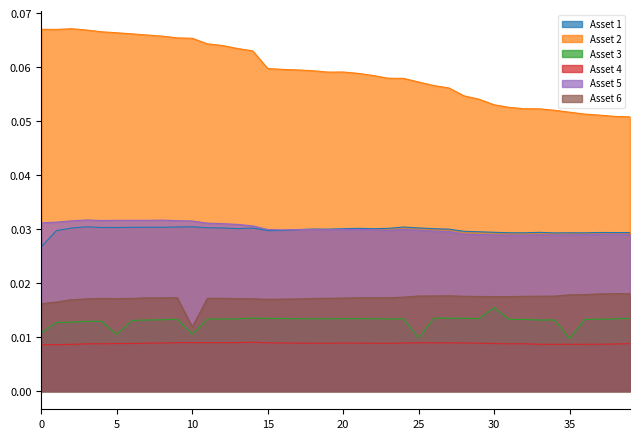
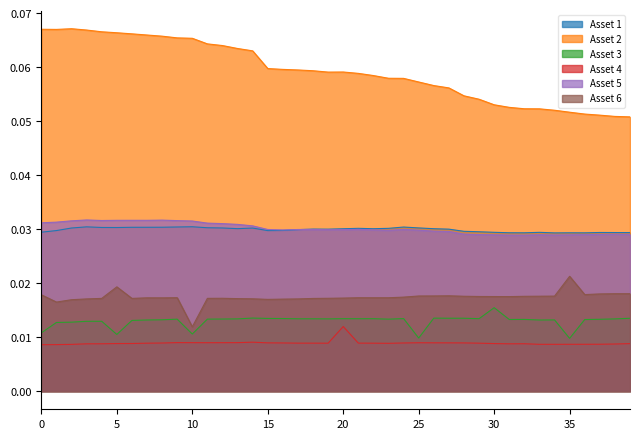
  {
    "Asset 1": {
-     "0": 0.027,
+     "0": 0.029,
      "5": 0.030,
      "10": 0.030
    },
    "Asset 2": {
      "0": 0.067,
      "5": 0.066,
      "10": 0.065,
      "15": 0.060,
      "20": 0.059,
      "25": 0.057,
      "30": 0.053,
      "35": 0.052
    },
    "Asset 3": {
      "0": 0.011,
      "5": 0.011,
      "10": 0.011,
      "15": 0.013,
      "20": 0.013,
      "25": 0.010,
      "30": 0.015,
      "35": 0.010
    },
    "Asset 4": {
      "0": 0.009,
      "5": 0.009,
      "10": 0.009,
      "15": 0.009,
-     "20": 0.009,
+     "20": 0.012,
      "25": 0.009,
      "30": 0.009,
      "35": 0.009
    },
    "Asset 5": {
      "0": 0.031,
      "5": 0.032,
      "10": 0.032
    },
    "Asset 6": {
-     "0": 0.016,
-     "5": 0.017,
+     "0": 0.018,
+     "5": 0.019,
      "10": 0.012,
      "15": 0.017,
      "20": 0.017,
      "25": 0.018,
      "30": 0.018,
-     "35": 0.018
+     "35": 0.021
    }
  }
